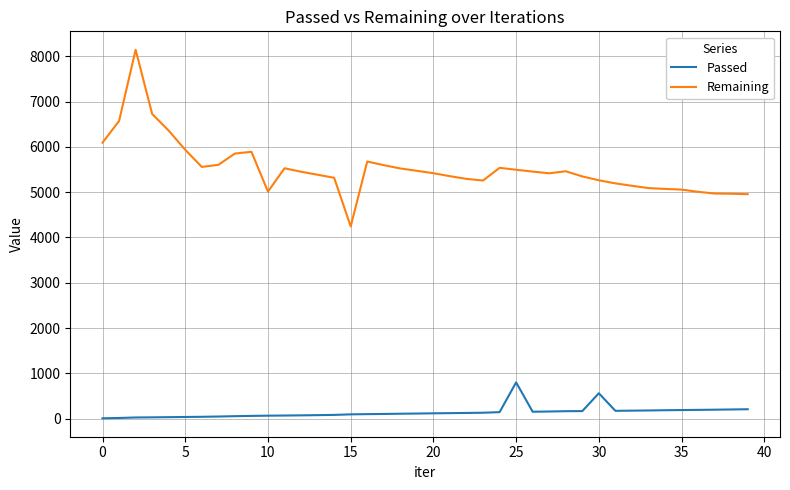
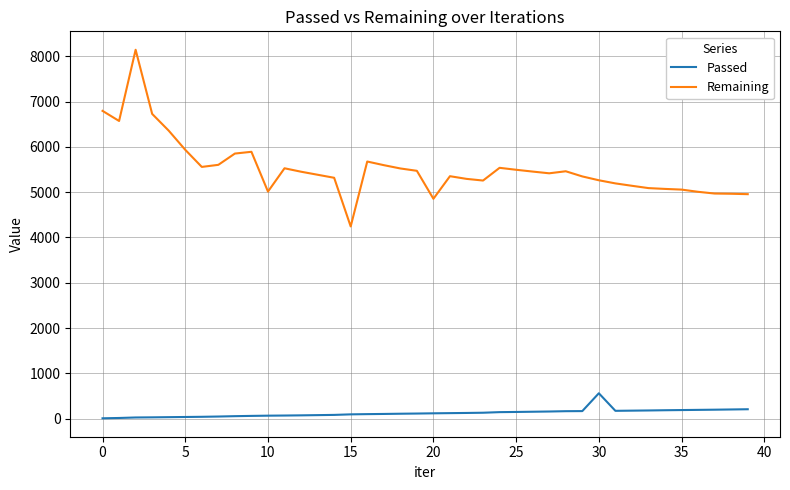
  {
    "Passed": {
      "0": 0,
      "5": 0,
      "10": 100,
      "15": 100,
      "20": 100,
-     "25": 800,
+     "25": 100,
      "30": 600,
      "35": 200
    },
    "Remaining": {
-     "0": 6100,
+     "0": 6800,
      "5": 5900,
      "10": 5000,
      "15": 4200,
-     "20": 5400,
+     "20": 4900,
      "25": 5500,
      "30": 5300,
      "35": 5100
    }
  }
